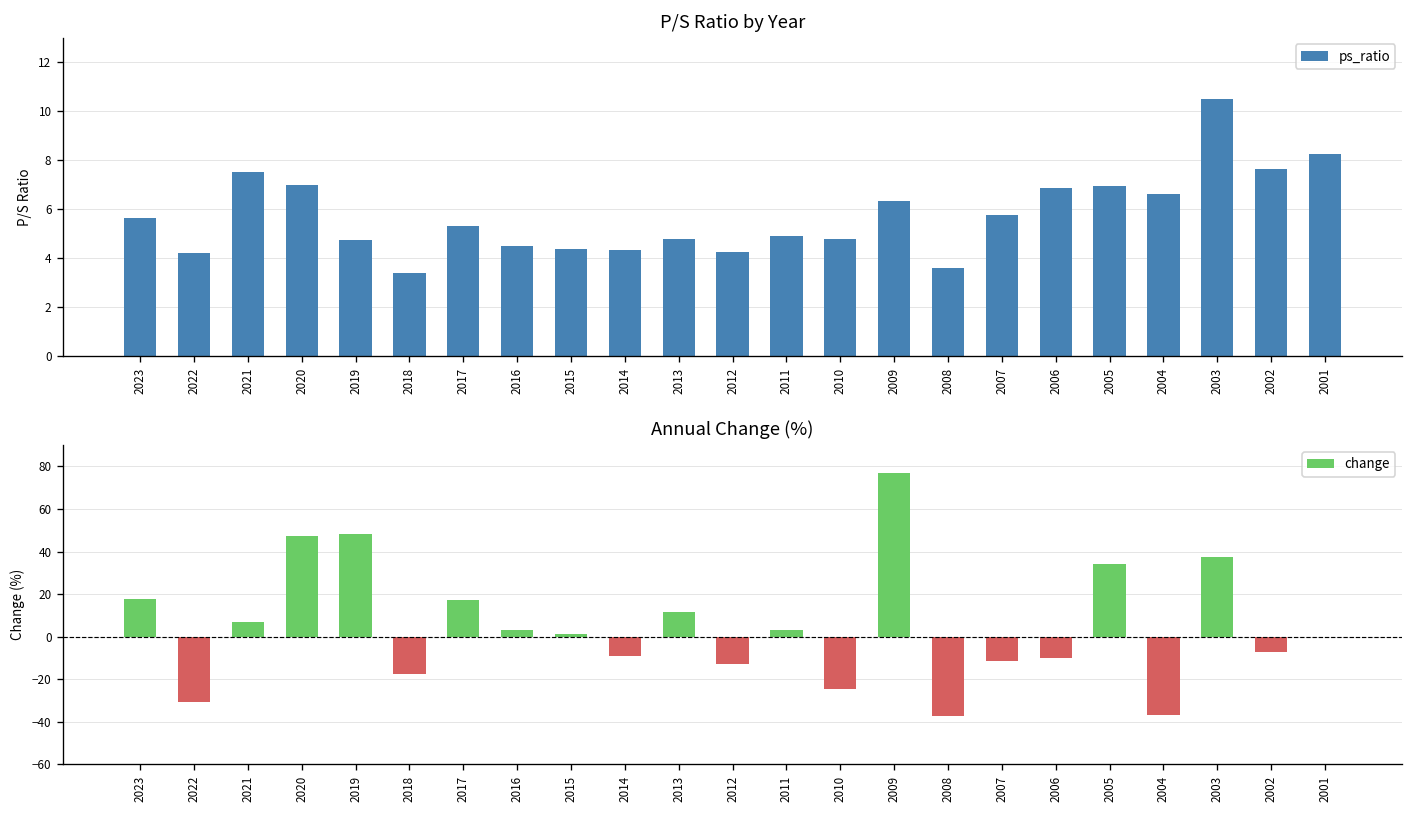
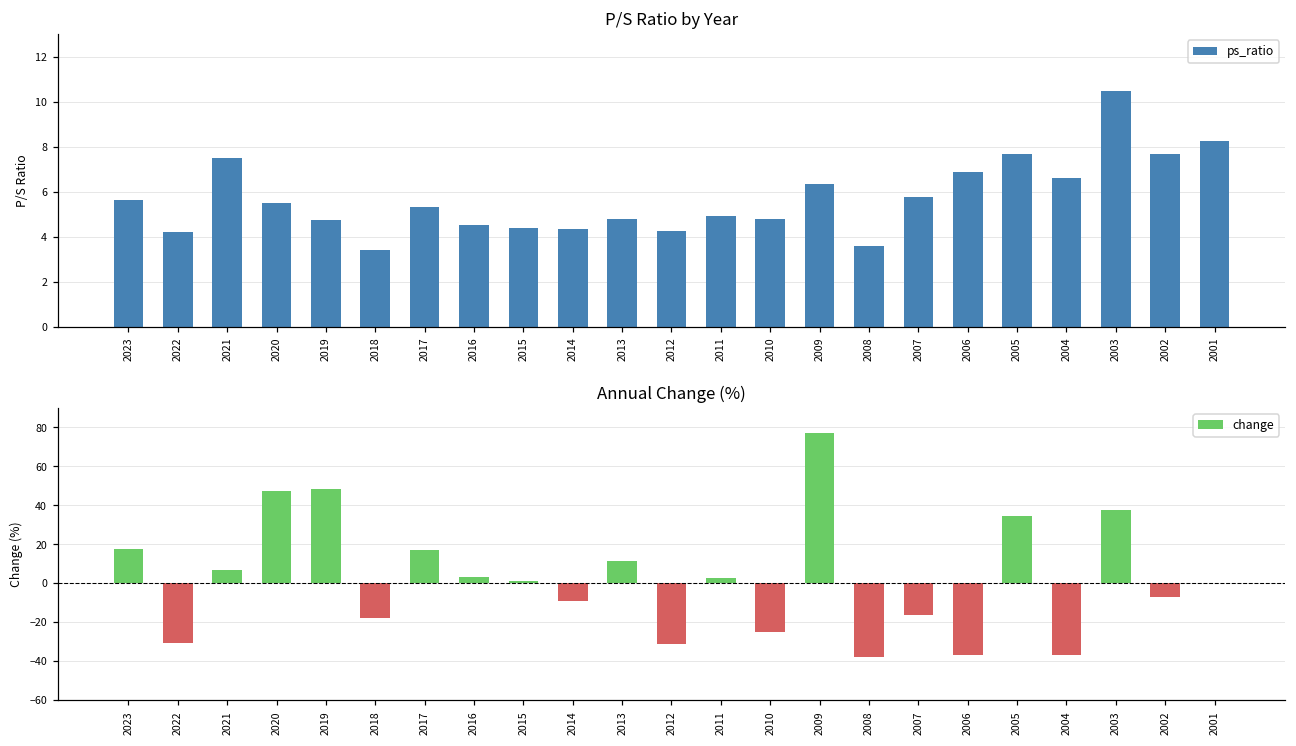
  {
    "P/S Ratio by Year": {
      "2023": 5.7,
      "2022": 4.2,
      "2021": 7.5,
-     "2020": 7.0,
+     "2020": 5.5,
      "2019": 4.8,
      "2018": 3.4,
      "2017": 5.3,
      "2016": 4.5,
      "2015": 4.4,
      "2014": 4.3,
      "2013": 4.8,
      "2012": 4.3,
      "2011": 4.9,
      "2010": 4.8,
      "2009": 6.4,
      "2008": 3.6,
      "2007": 5.8,
      "2006": 6.9,
-     "2005": 7.0,
+     "2005": 7.7,
      "2004": 6.6,
      "2003": 10.5,
      "2002": 7.7,
      "2001": 8.3
    },
    "Annual Change (%)": {
      "2023": 18,
      "2022": -31,
      "2021": 7,
      "2020": 47,
      "2019": 48,
      "2018": -18,
      "2017": 17,
      "2016": 3,
      "2014": -9,
      "2013": 12,
-     "2012": -13,
+     "2012": -31,
      "2011": 3,
      "2010": -25,
      "2009": 77,
      "2008": -38,
-     "2007": -12,
-     "2006": -10,
+     "2007": -16,
+     "2006": -37,
      "2005": 34,
      "2004": -37,
      "2003": 38,
      "2002": -7,
      "2001": 0
    }
  }
